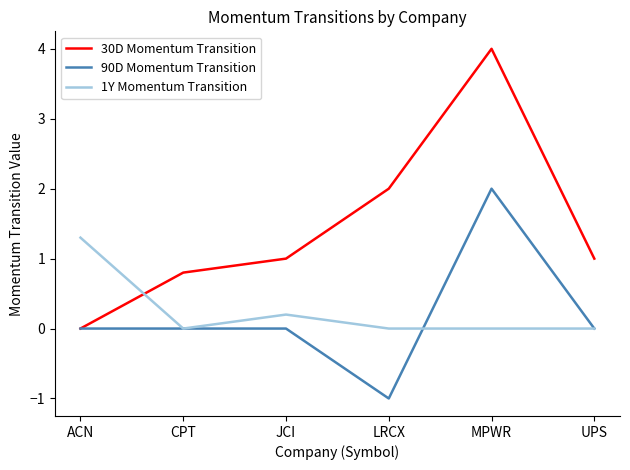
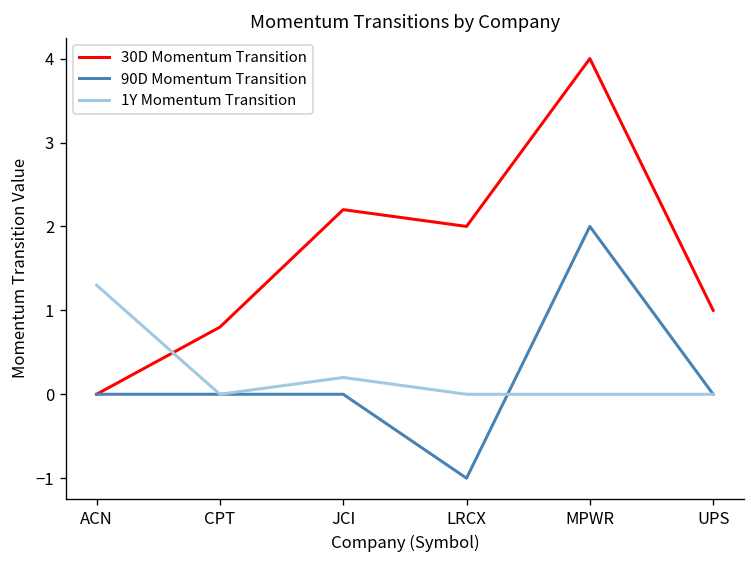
  {
    "30D Momentum Transition": {
      "CPT": 0.8,
-     "JCI": 1.0,
+     "JCI": 2.2,
      "LRCX": 2.0,
      "MPWR": 4.0,
      "UPS": 1.0
    },
    "90D Momentum Transition": {
      "JCI": 0.0,
      "LRCX": -1.0,
      "MPWR": 2.0
    },
    "1Y Momentum Transition": {
      "ACN": 1.3,
      "JCI": 0.2,
      "LRCX": 0.0,
      "MPWR": 0.0
    }
  }
